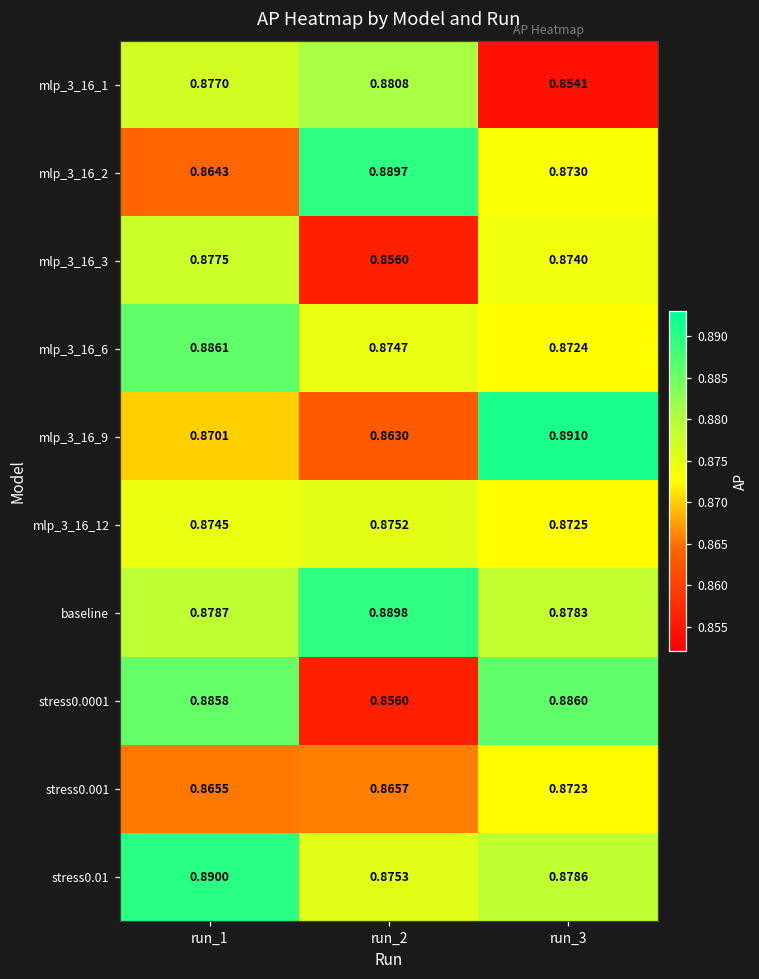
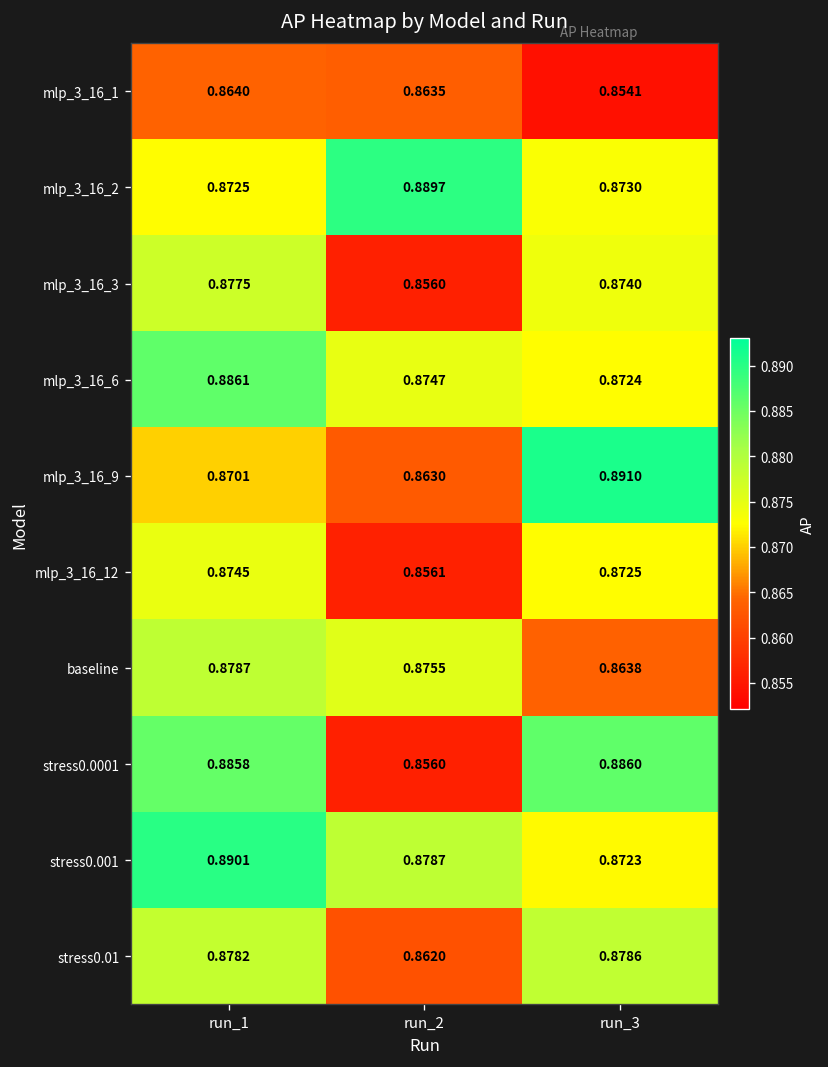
  {
    "mlp_3_16_1": {
-     "run_1": 0.8770,
-     "run_2": 0.8808,
+     "run_1": 0.8640,
+     "run_2": 0.8635,
      "run_3": 0.8541
    },
    "mlp_3_16_2": {
-     "run_1": 0.8643,
+     "run_1": 0.8725,
      "run_2": 0.8897,
      "run_3": 0.8730
    },
    "mlp_3_16_3": {
      "run_1": 0.8775,
      "run_2": 0.8560,
      "run_3": 0.8740
    },
    "mlp_3_16_6": {
      "run_1": 0.8861,
      "run_2": 0.8747,
      "run_3": 0.8724
    },
    "mlp_3_16_9": {
      "run_1": 0.8701,
      "run_2": 0.8630,
      "run_3": 0.8910
    },
    "mlp_3_16_12": {
      "run_1": 0.8745,
-     "run_2": 0.8752,
+     "run_2": 0.8561,
      "run_3": 0.8725
    },
    "baseline": {
      "run_1": 0.8787,
-     "run_2": 0.8898,
-     "run_3": 0.8783
+     "run_2": 0.8755,
+     "run_3": 0.8638
    },
    "stress0.0001": {
      "run_1": 0.8858,
      "run_2": 0.8560,
      "run_3": 0.8860
    },
    "stress0.001": {
-     "run_1": 0.8655,
-     "run_2": 0.8657,
+     "run_1": 0.8901,
+     "run_2": 0.8787,
      "run_3": 0.8723
    },
    "stress0.01": {
-     "run_1": 0.8900,
-     "run_2": 0.8753,
+     "run_1": 0.8782,
+     "run_2": 0.8620,
      "run_3": 0.8786
    }
  }
